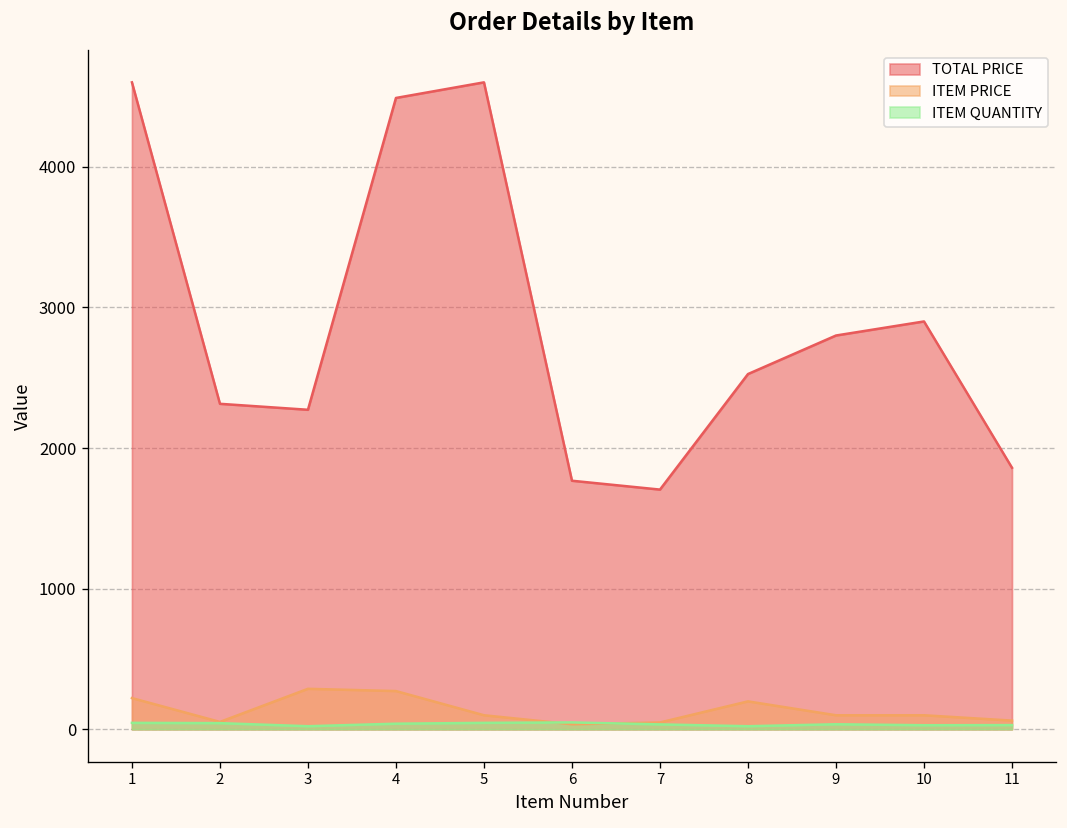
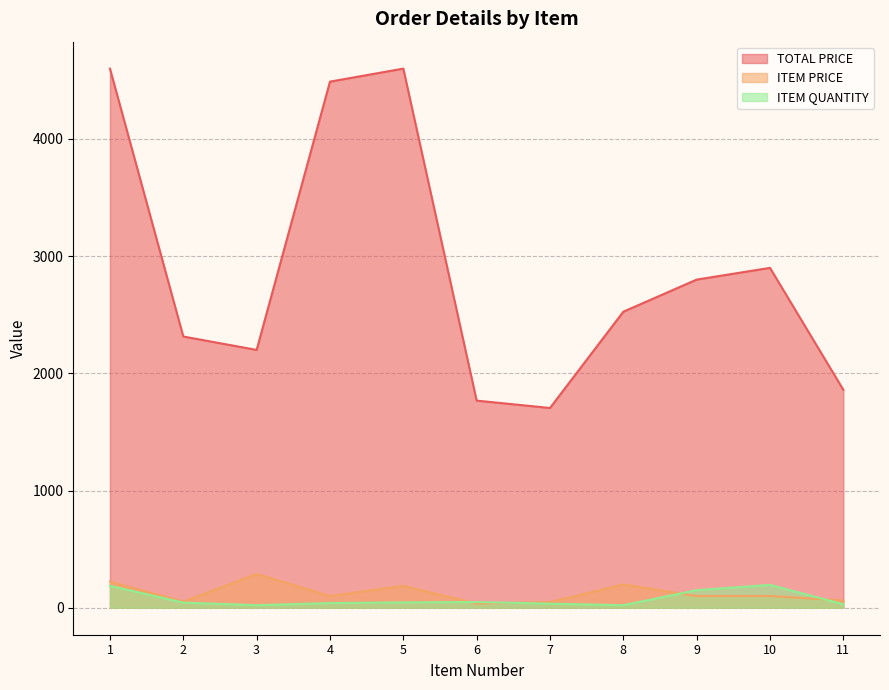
  {
    "TOTAL PRICE": {
      "1": 4600,
      "2": 2310,
-     "3": 2270,
+     "3": 2200,
      "4": 4490,
      "5": 4600,
      "6": 1770,
      "7": 1700,
      "8": 2530,
      "9": 2800,
      "10": 2900,
      "11": 1860
    },
    "ITEM PRICE": {
      "1": 220,
      "3": 290,
-     "4": 270,
-     "5": 100,
+     "4": 100,
+     "5": 190,
      "8": 200,
      "9": 100,
      "10": 100,
      "11": 60
    },
    "ITEM QUANTITY": {
-     "1": 50,
+     "1": 190,
      "3": 20,
      "4": 40,
      "5": 50,
      "8": 20,
-     "9": 40,
-     "10": 30,
+     "9": 150,
+     "10": 200,
      "11": 30
    }
  }
